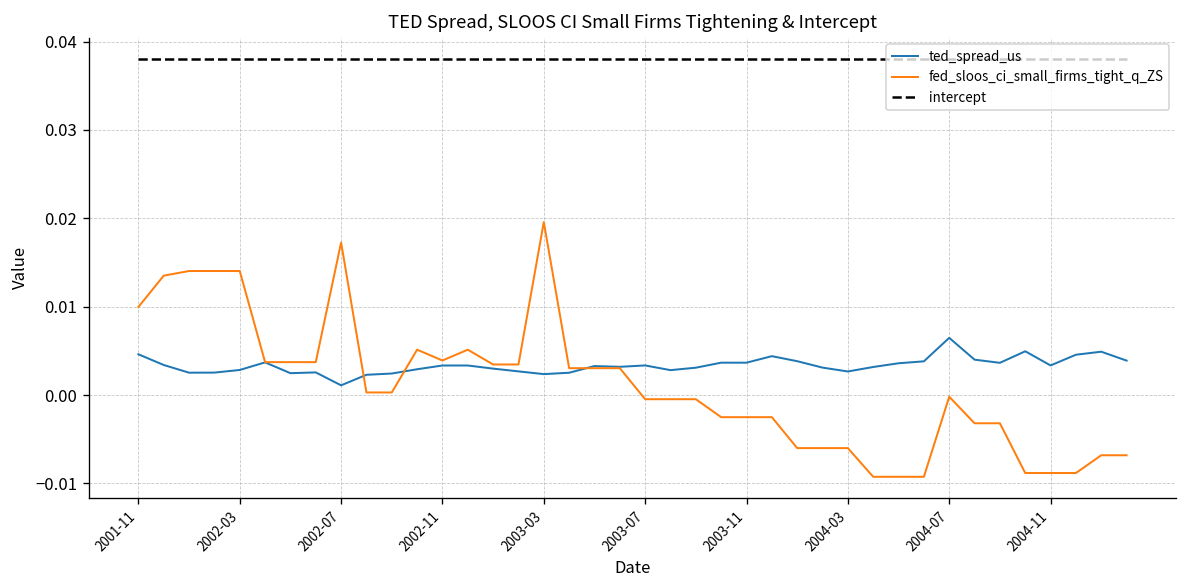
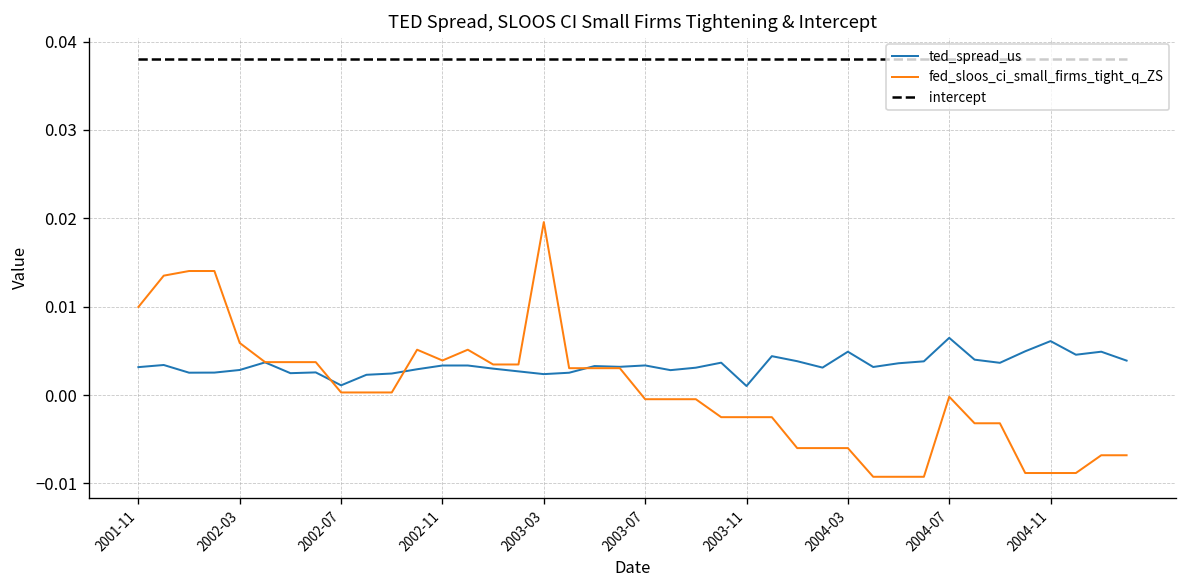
  {
    "ted_spread_us": {
-     "2001-11": 0.005,
+     "2001-11": 0.003,
      "2002-03": 0.003,
      "2002-07": 0.001,
      "2002-11": 0.003,
      "2003-03": 0.002,
      "2003-07": 0.003,
-     "2003-11": 0.004,
-     "2004-03": 0.003,
+     "2003-11": 0.001,
+     "2004-03": 0.005,
      "2004-07": 0.006,
-     "2004-11": 0.003
+     "2004-11": 0.006
    },
    "fed_sloos_ci_small_firms_tight_q_ZS": {
      "2001-11": 0.010,
-     "2002-03": 0.014,
-     "2002-07": 0.017,
+     "2002-03": 0.006,
+     "2002-07": 0.000,
      "2002-11": 0.004,
      "2003-03": 0.020,
      "2003-07": 0.000,
      "2003-11": -0.002,
      "2004-03": -0.006,
      "2004-07": 0.000,
      "2004-11": -0.009
    },
    "intercept": {
      "2001-11": 0.038,
      "2002-03": 0.038,
      "2002-07": 0.038,
      "2002-11": 0.038,
      "2003-03": 0.038,
      "2003-07": 0.038,
      "2003-11": 0.038,
      "2004-03": 0.038
    }
  }
